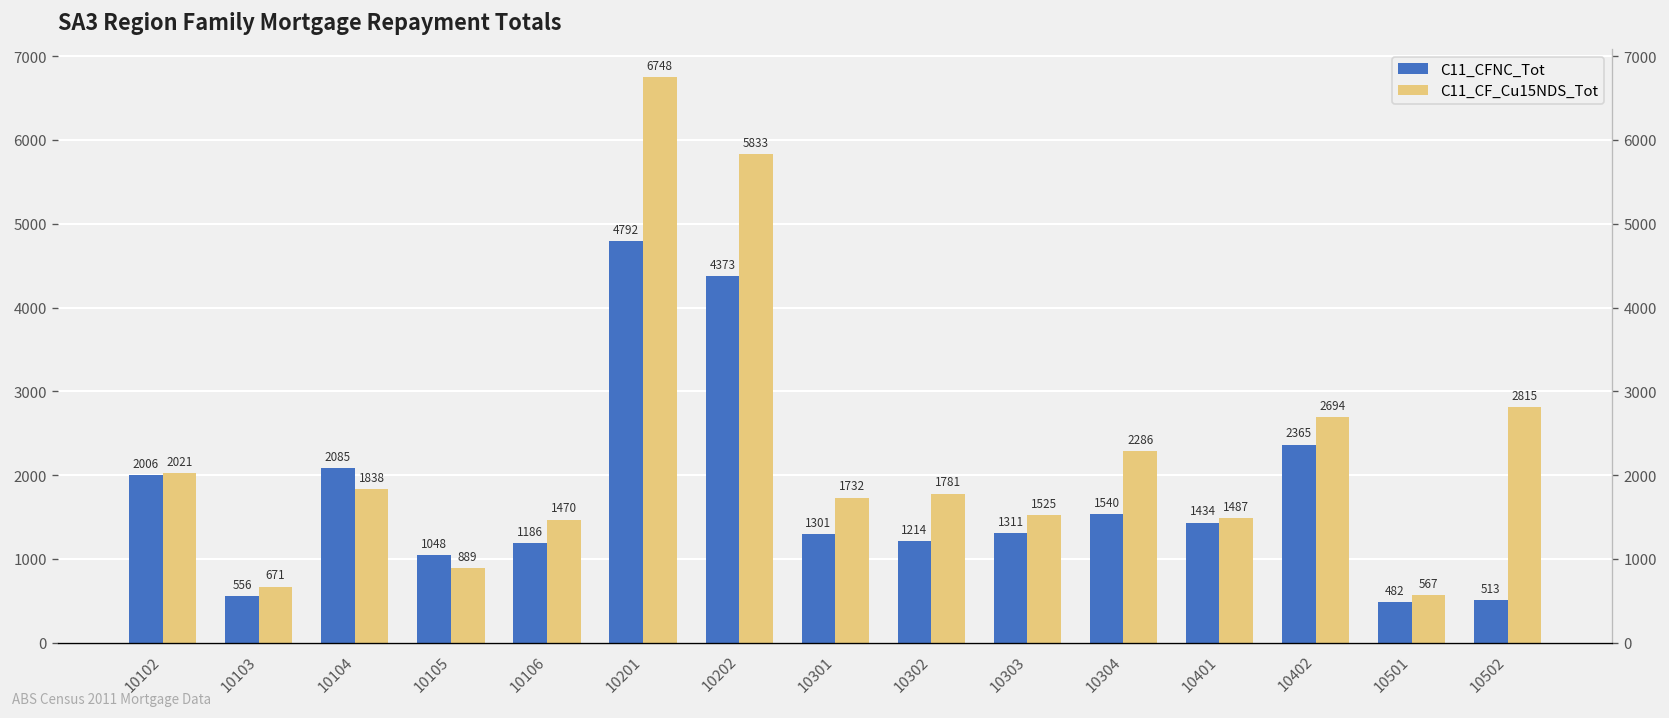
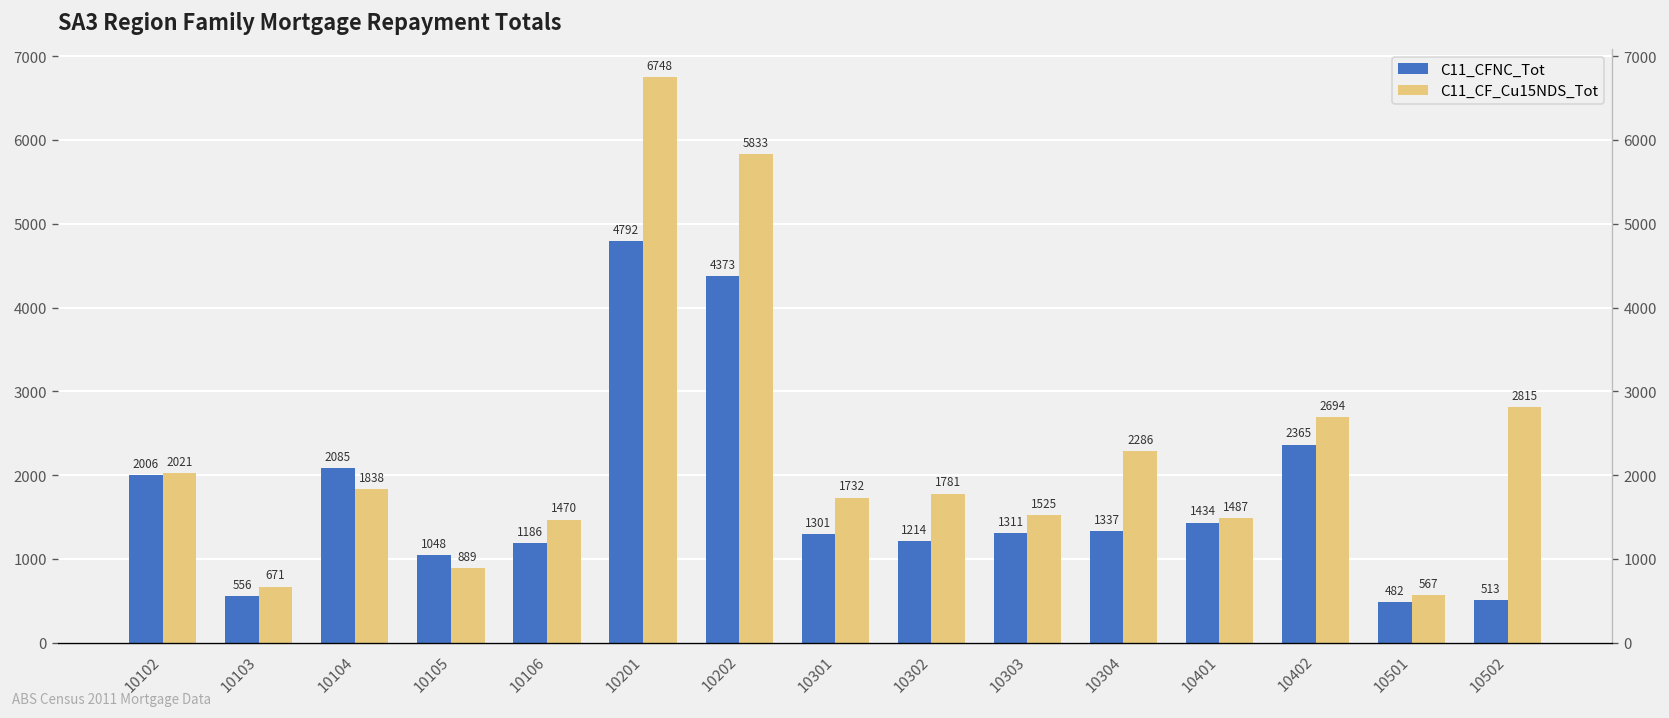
  {
    "C11_CFNC_Tot": {
      "10102": 2006,
      "10103": 556,
      "10104": 2085,
      "10105": 1048,
      "10106": 1186,
      "10201": 4792,
      "10202": 4373,
      "10301": 1301,
      "10302": 1214,
      "10303": 1311,
-     "10304": 1540,
+     "10304": 1337,
      "10401": 1434,
      "10402": 2365,
      "10501": 482,
      "10502": 513
    },
    "C11_CF_Cu15NDS_Tot": {
      "10102": 2021,
      "10103": 671,
      "10104": 1838,
      "10105": 889,
      "10106": 1470,
      "10201": 6748,
      "10202": 5833,
      "10301": 1732,
      "10302": 1781,
      "10303": 1525,
      "10304": 2286,
      "10401": 1487,
      "10402": 2694,
      "10501": 567,
      "10502": 2815
    }
  }
